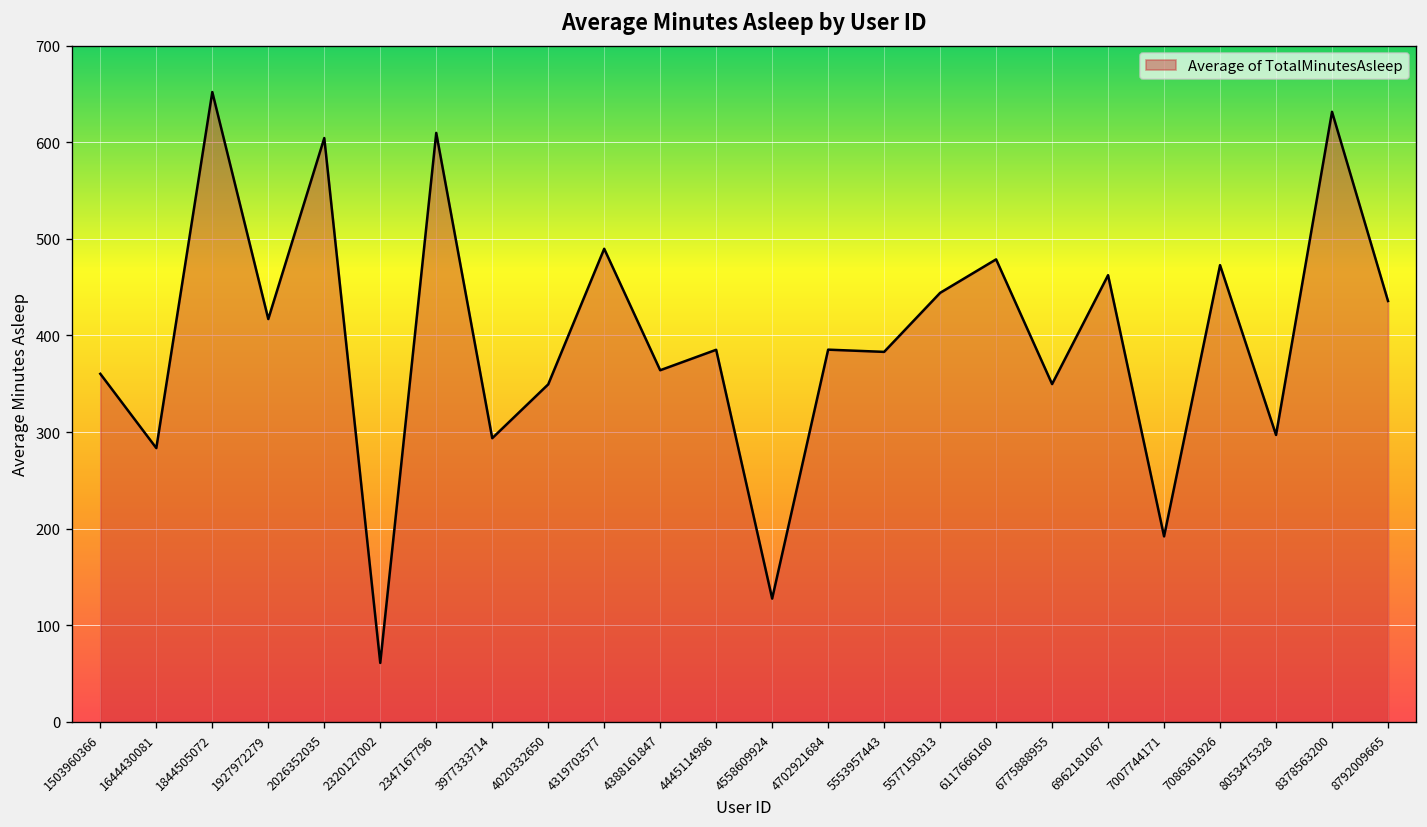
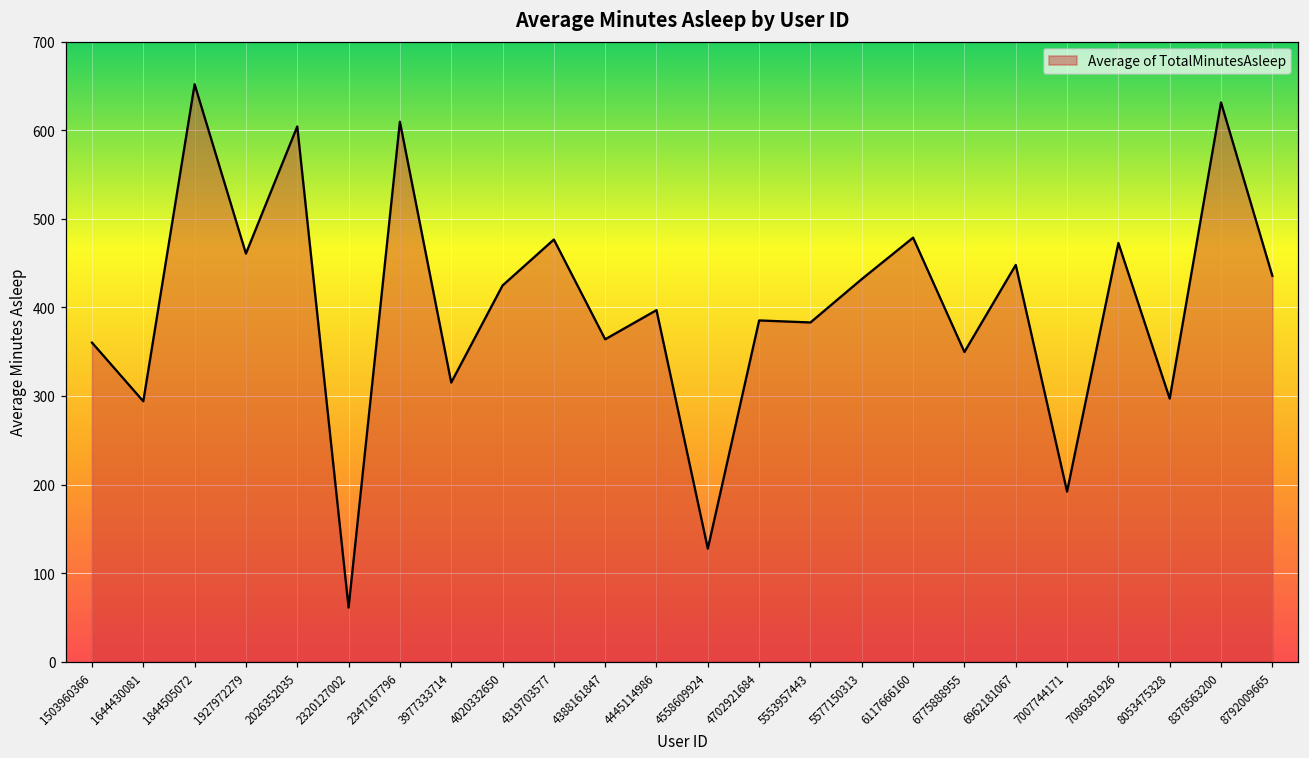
  {
    "1503960366": 360,
-   "1644430081": 280,
+   "1644430081": 290,
    "1844505072": 650,
-   "1927972279": 420,
+   "1927972279": 460,
    "2026352035": 600,
    "2320127002": 60,
    "2347167796": 610,
-   "3977333714": 290,
-   "4020332650": 350,
-   "4319703577": 490,
+   "3977333714": 320,
+   "4020332650": 420,
+   "4319703577": 480,
    "4388161847": 360,
-   "4445114986": 390,
+   "4445114986": 400,
    "4558609924": 130,
    "4702921684": 390,
    "5553957443": 380,
-   "5577150313": 440,
+   "5577150313": 430,
    "6117666160": 480,
    "6775888955": 350,
-   "6962181067": 460,
+   "6962181067": 450,
    "7007744171": 190,
    "7086361926": 470,
    "8053475328": 300,
    "8378563200": 630,
    "8792009665": 440
  }
